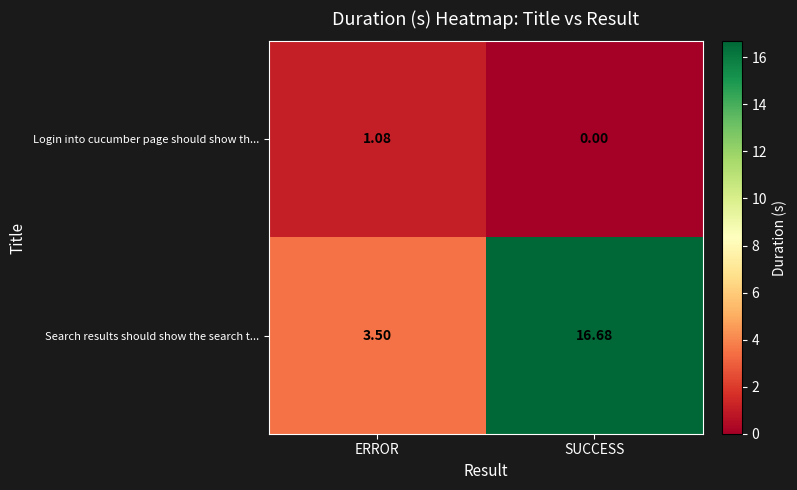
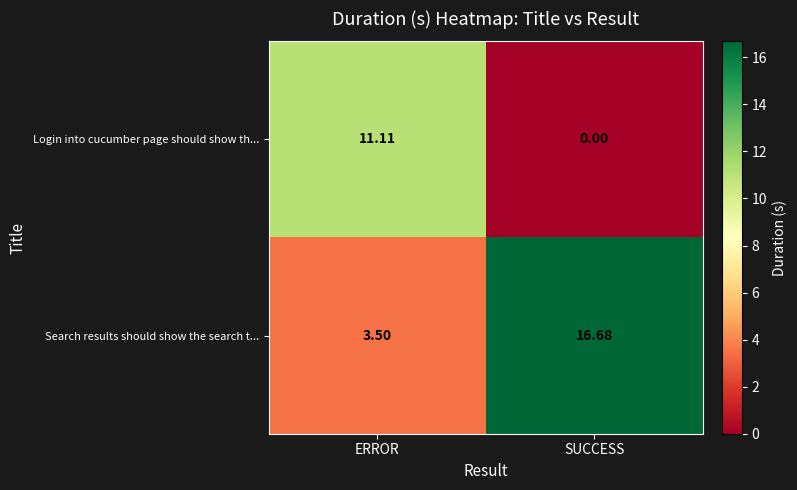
  {
    "Login into cucumber page should show th...": {
-     "ERROR": 1.08,
+     "ERROR": 11.11,
      "SUCCESS": 0.00
    },
    "Search results should show the search t...": {
      "ERROR": 3.50,
      "SUCCESS": 16.68
    }
  }
